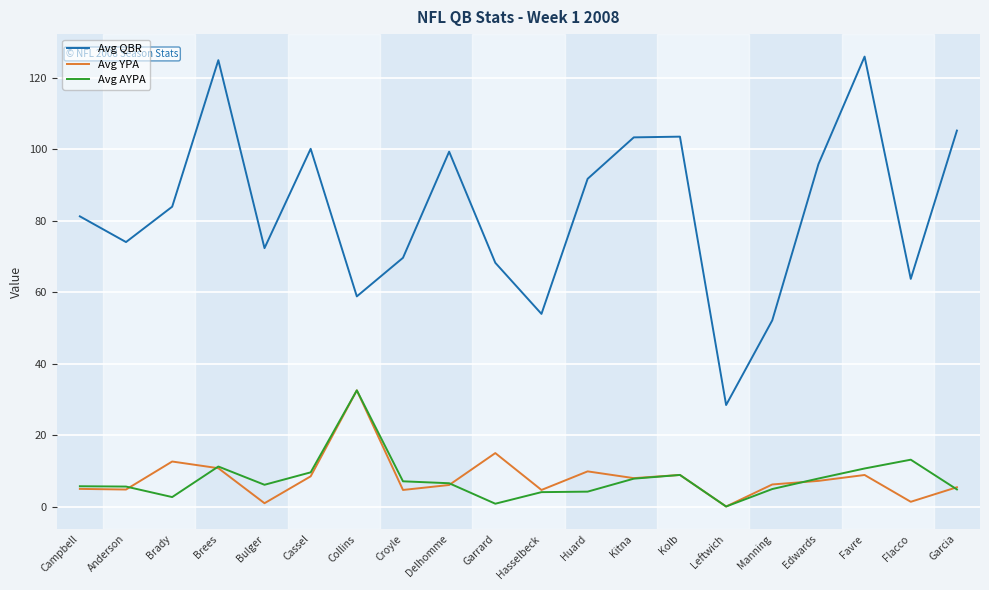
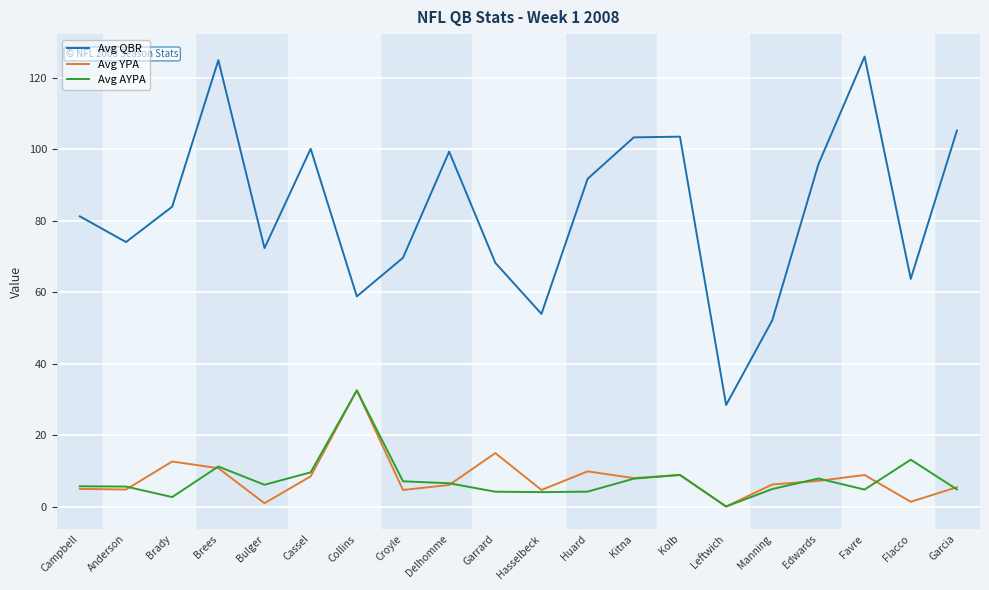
  {
    "Avg QBR": {
      "Campbell": 81,
      "Anderson": 74,
      "Brady": 84,
      "Brees": 125,
      "Bulger": 72,
      "Cassel": 100,
      "Collins": 59,
      "Croyle": 70,
      "Delhomme": 99,
      "Garrard": 68,
      "Hasselbeck": 54,
      "Huard": 92,
      "Kitna": 103,
      "Kolb": 104,
      "Leftwich": 28,
      "Manning": 52,
      "Edwards": 96,
      "Favre": 126,
      "Flacco": 64,
      "Garcia": 105
    },
    "Avg YPA": {
      "Campbell": 5,
      "Anderson": 5,
      "Brady": 13,
      "Bulger": 1,
      "Cassel": 8,
      "Croyle": 5,
      "Garrard": 15,
      "Huard": 10,
      "Manning": 6,
      "Favre": 9,
      "Flacco": 1
    },
    "Avg AYPA": {
      "Campbell": 6,
      "Anderson": 6,
      "Brady": 3,
      "Bulger": 6,
      "Cassel": 10,
      "Croyle": 7,
-     "Garrard": 1,
+     "Garrard": 4,
      "Huard": 4,
      "Manning": 5,
-     "Favre": 11,
+     "Favre": 5,
      "Flacco": 13
    }
  }
